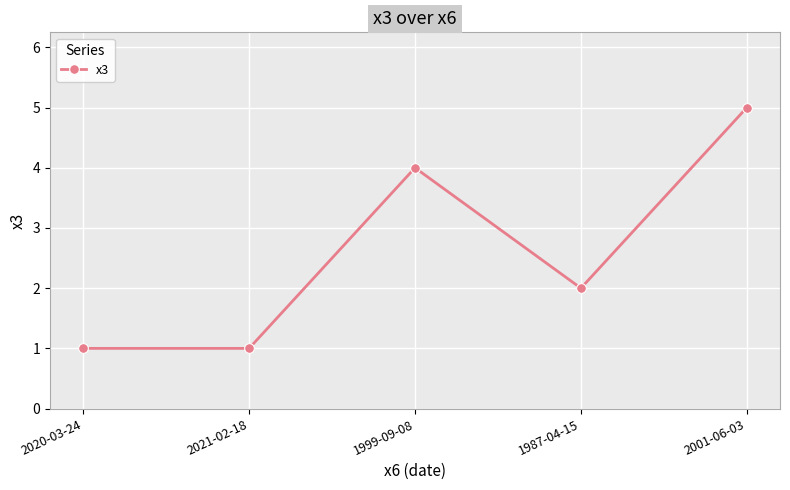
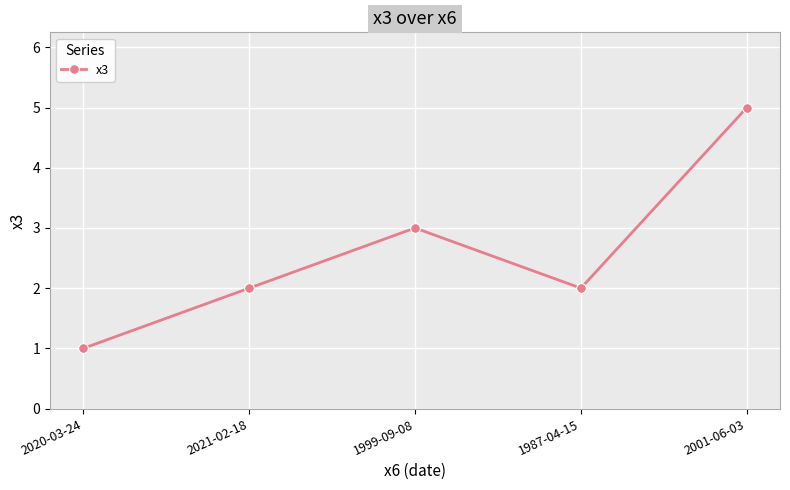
  {
    "2020-03-24": 1,
-   "2021-02-18": 1,
-   "1999-09-08": 4,
+   "2021-02-18": 2,
+   "1999-09-08": 3,
    "1987-04-15": 2,
    "2001-06-03": 5
  }
